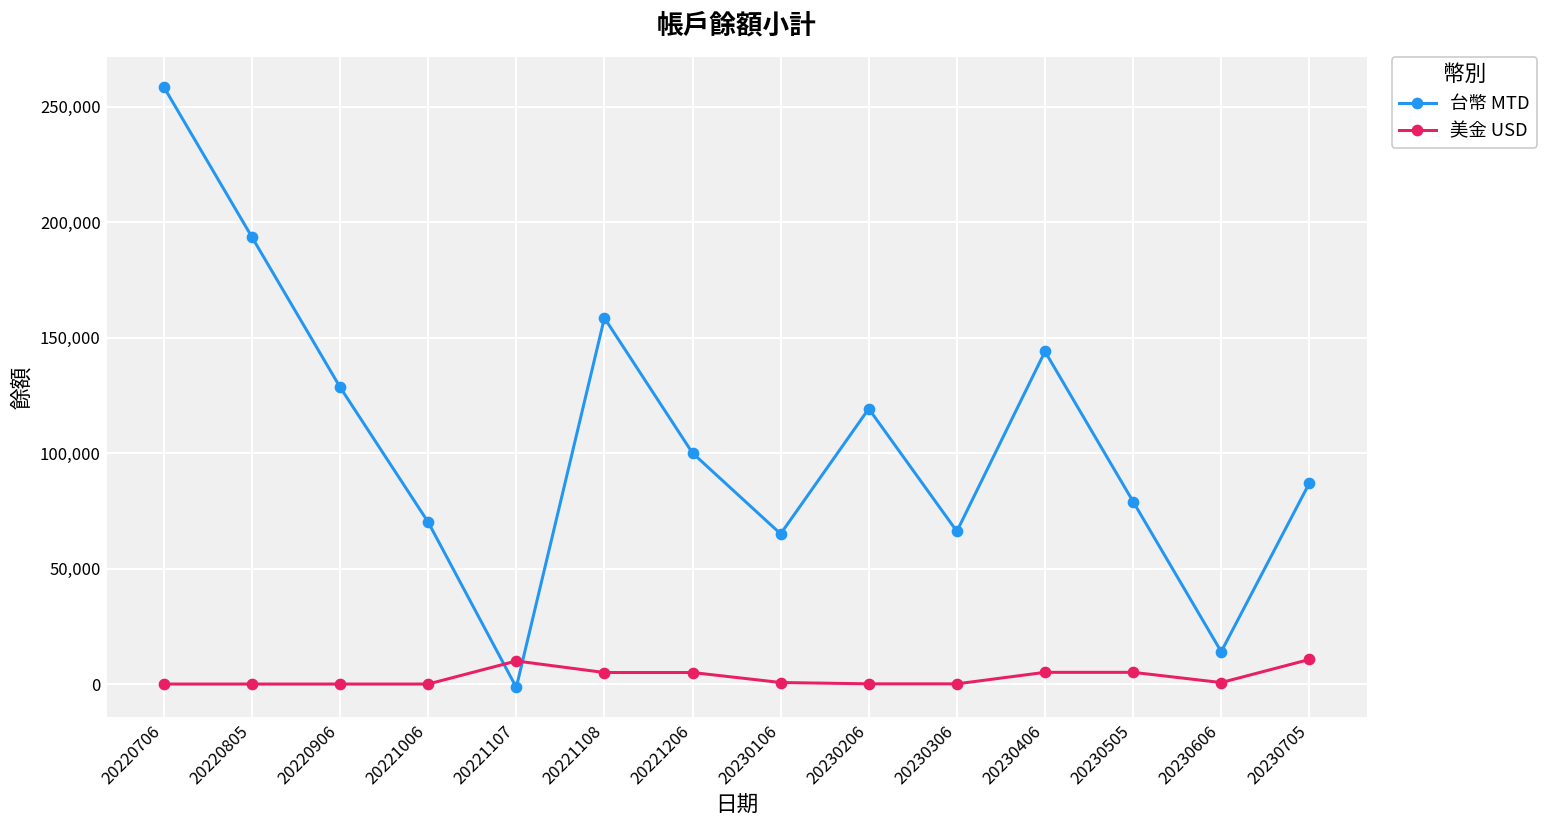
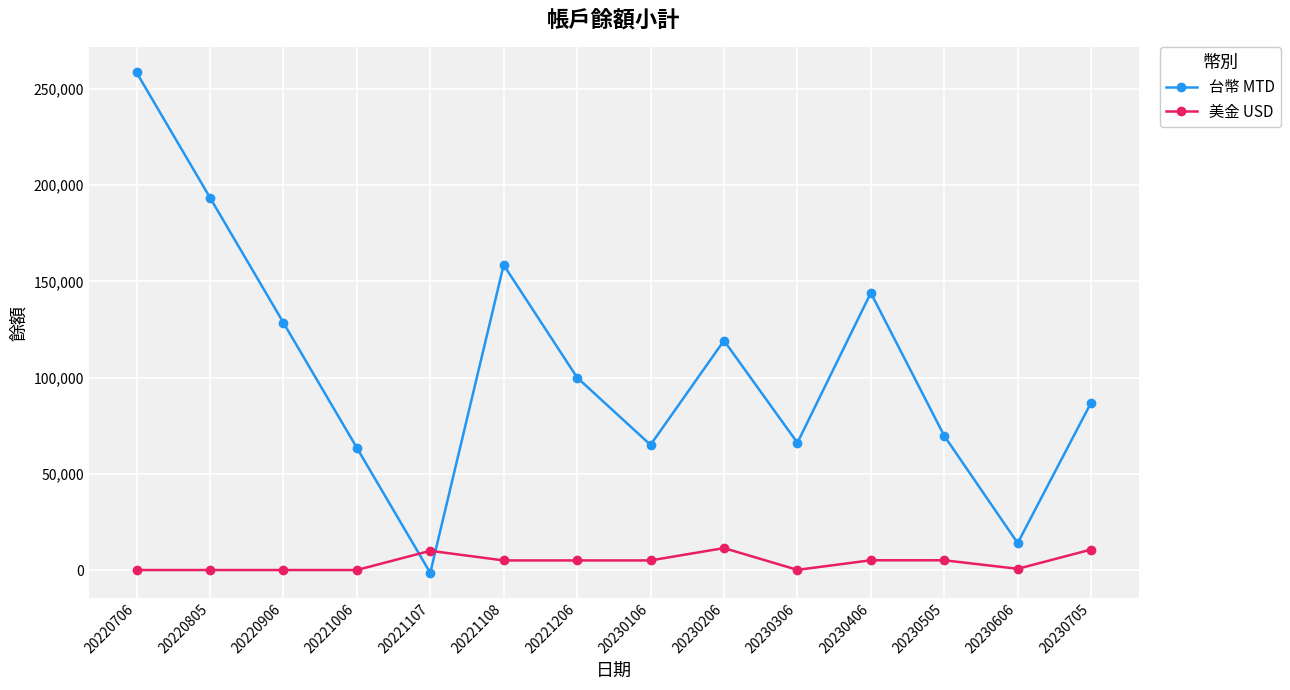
  {
    "台幣 MTD": {
      "20220706": "259,000",
      "20220805": "194,000",
      "20220906": "129,000",
-     "20221006": "70,000",
+     "20221006": "64,000",
      "20221107": "-1,000",
      "20221108": "159,000",
      "20221206": "100,000",
      "20230106": "65,000",
      "20230206": "119,000",
      "20230306": "66,000",
      "20230406": "144,000",
-     "20230505": "79,000",
+     "20230505": "70,000",
      "20230606": "14,000",
      "20230705": "87,000"
    },
    "美金 USD": {
      "20220706": "0",
      "20220805": "0",
      "20220906": "0",
      "20221006": "0",
      "20221107": "10,000",
      "20221108": "5,000",
      "20221206": "5,000",
-     "20230106": "1,000",
-     "20230206": "0",
+     "20230106": "5,000",
+     "20230206": "11,000",
      "20230306": "0",
      "20230406": "5,000",
      "20230505": "5,000",
      "20230606": "1,000",
      "20230705": "11,000"
    }
  }
